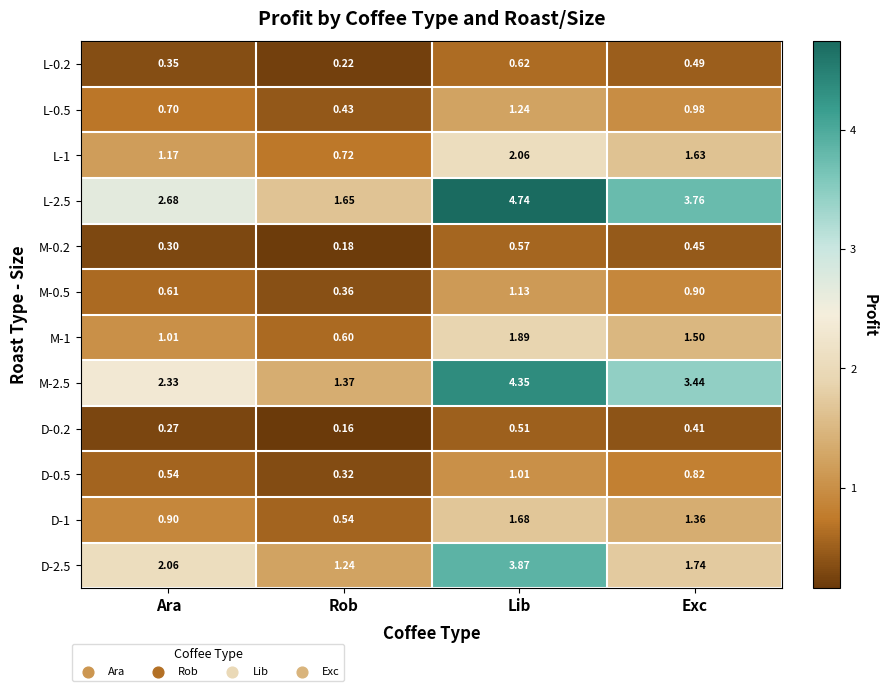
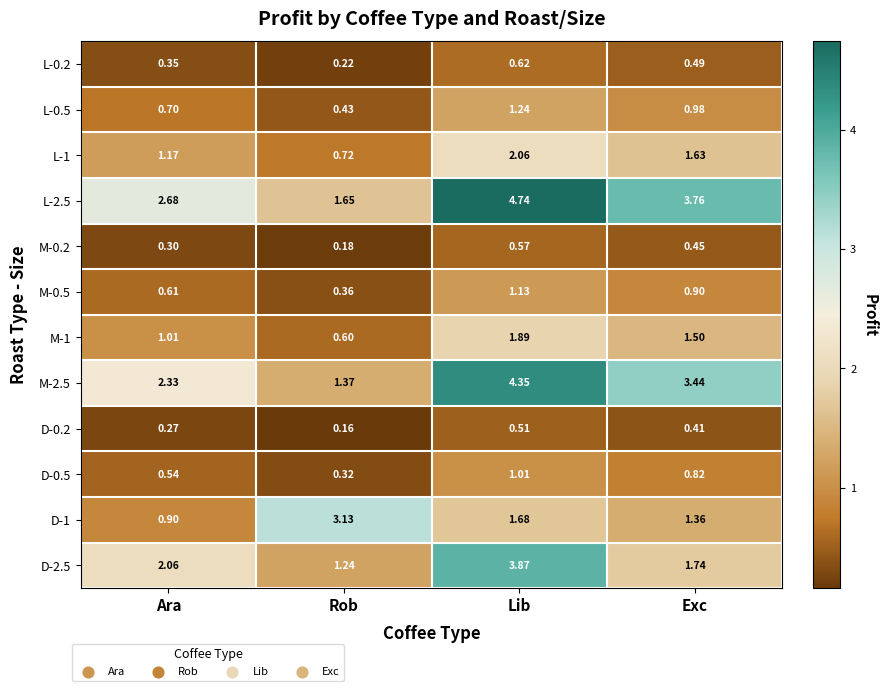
  {
    "L-0.2": {
      "Ara": 0.35,
      "Rob": 0.22,
      "Lib": 0.62,
      "Exc": 0.49
    },
    "L-0.5": {
      "Ara": 0.70,
      "Rob": 0.43,
      "Lib": 1.24,
      "Exc": 0.98
    },
    "L-1": {
      "Ara": 1.17,
      "Rob": 0.72,
      "Lib": 2.06,
      "Exc": 1.63
    },
    "L-2.5": {
      "Ara": 2.68,
      "Rob": 1.65,
      "Lib": 4.74,
      "Exc": 3.76
    },
    "M-0.2": {
      "Ara": 0.30,
      "Rob": 0.18,
      "Lib": 0.57,
      "Exc": 0.45
    },
    "M-0.5": {
      "Ara": 0.61,
      "Rob": 0.36,
      "Lib": 1.13,
      "Exc": 0.90
    },
    "M-1": {
      "Ara": 1.01,
      "Rob": 0.60,
      "Lib": 1.89,
      "Exc": 1.50
    },
    "M-2.5": {
      "Ara": 2.33,
      "Rob": 1.37,
      "Lib": 4.35,
      "Exc": 3.44
    },
    "D-0.2": {
      "Ara": 0.27,
      "Rob": 0.16,
      "Lib": 0.51,
      "Exc": 0.41
    },
    "D-0.5": {
      "Ara": 0.54,
      "Rob": 0.32,
      "Lib": 1.01,
      "Exc": 0.82
    },
    "D-1": {
      "Ara": 0.90,
-     "Rob": 0.54,
+     "Rob": 3.13,
      "Lib": 1.68,
      "Exc": 1.36
    },
    "D-2.5": {
      "Ara": 2.06,
      "Rob": 1.24,
      "Lib": 3.87,
      "Exc": 1.74
    }
  }
